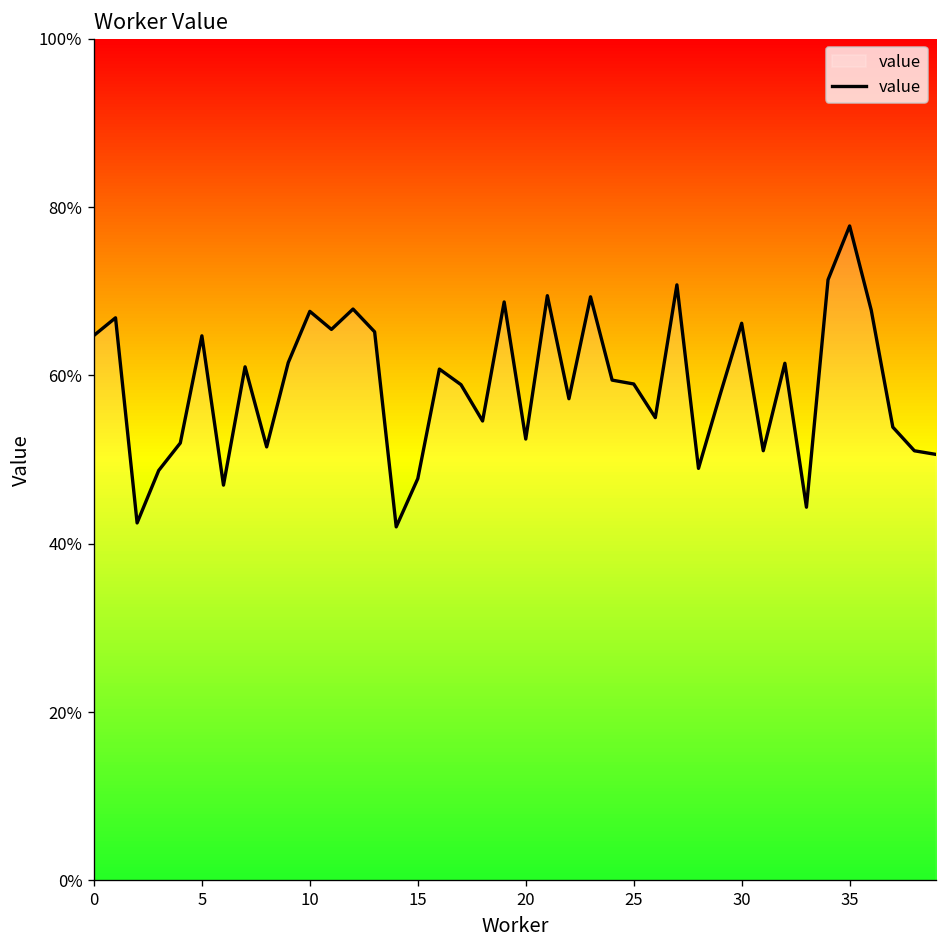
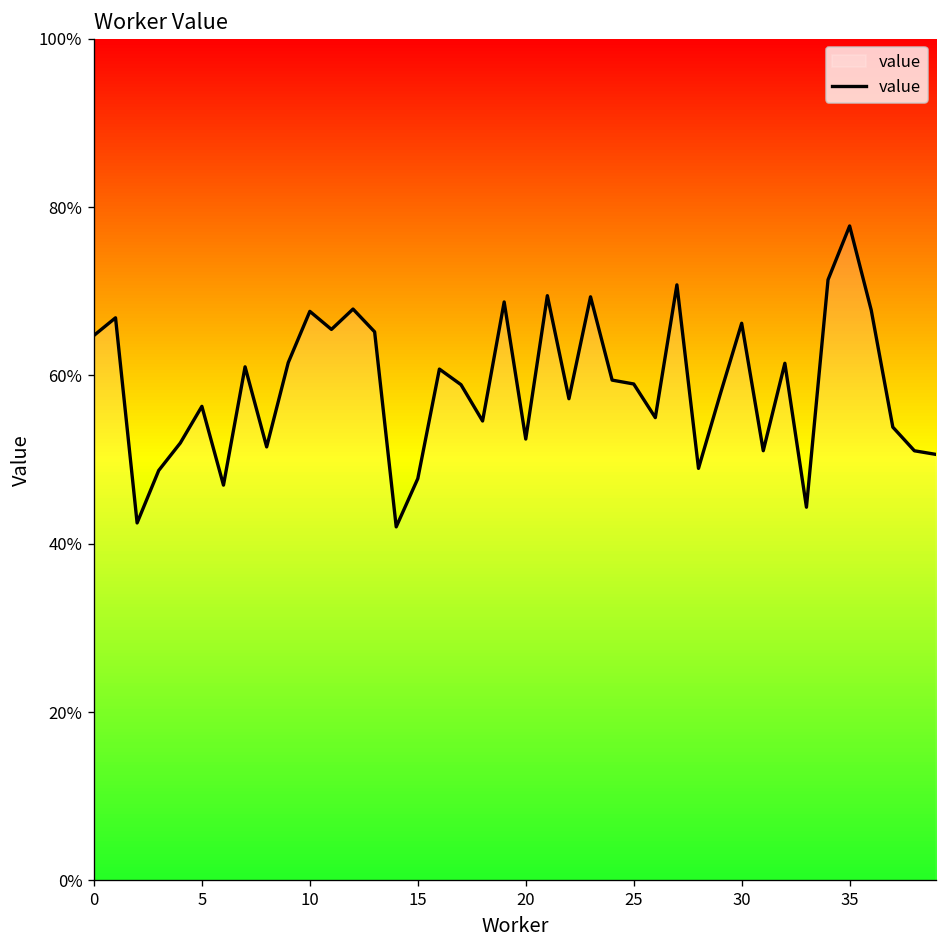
  {
    "0": "65%",
-   "5": "65%",
+   "5": "56%",
    "10": "68%",
    "15": "48%",
    "20": "52%",
    "25": "59%",
    "30": "66%",
    "35": "78%"
  }
